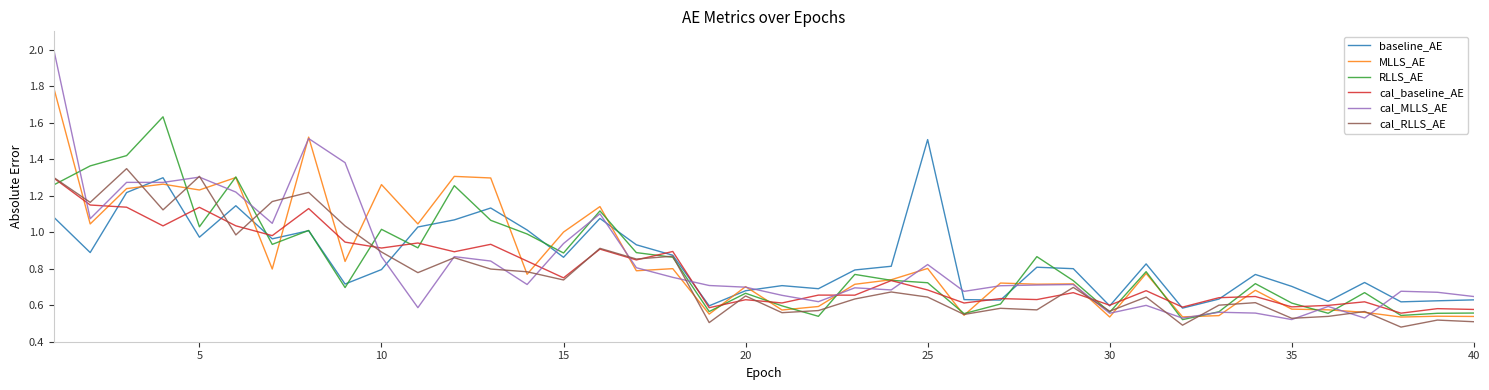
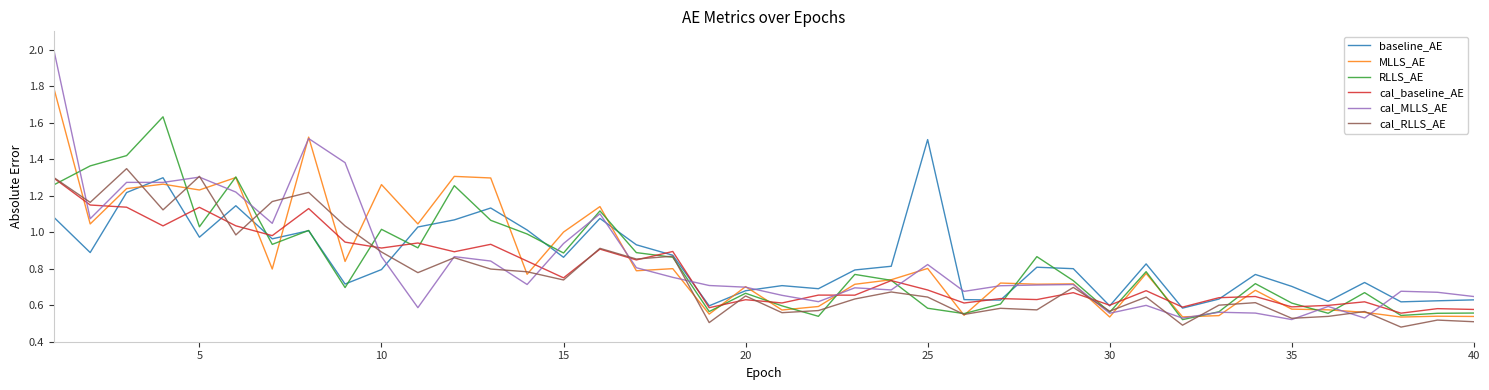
  {
    "baseline_AE": {
      "5": 0.97,
      "10": 0.80,
      "15": 0.86,
      "20": 0.68,
      "25": 1.51,
      "35": 0.70,
      "40": 0.63
    },
    "MLLS_AE": {
      "5": 1.23,
      "10": 1.26,
      "15": 1.00,
      "25": 0.80,
      "30": 0.54,
      "40": 0.54
    },
    "RLLS_AE": {
      "5": 1.03,
      "10": 1.02,
      "15": 0.89,
      "20": 0.67,
-     "25": 0.72,
+     "25": 0.58,
      "35": 0.61,
      "40": 0.56
    },
    "cal_baseline_AE": {
      "5": 1.14,
      "10": 0.91,
      "20": 0.63,
      "25": 0.68,
      "40": 0.58
    },
    "cal_MLLS_AE": {
      "10": 0.87,
      "15": 0.94,
      "25": 0.82,
      "40": 0.65
    },
    "cal_RLLS_AE": {
      "10": 0.89,
      "20": 0.65,
      "25": 0.64,
      "40": 0.51
    }
  }
